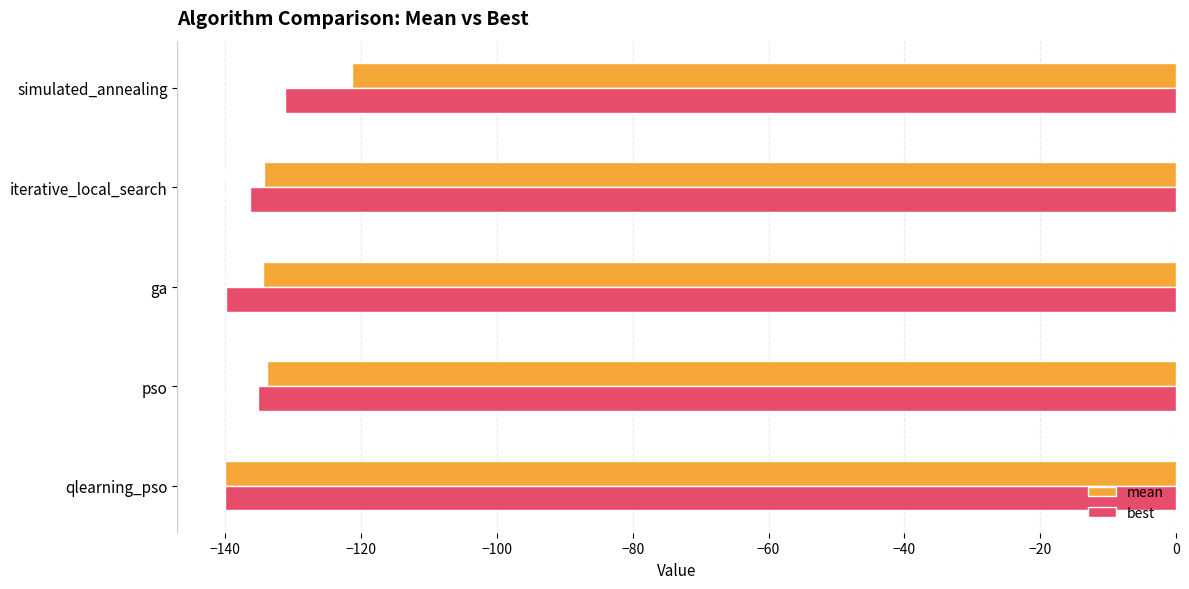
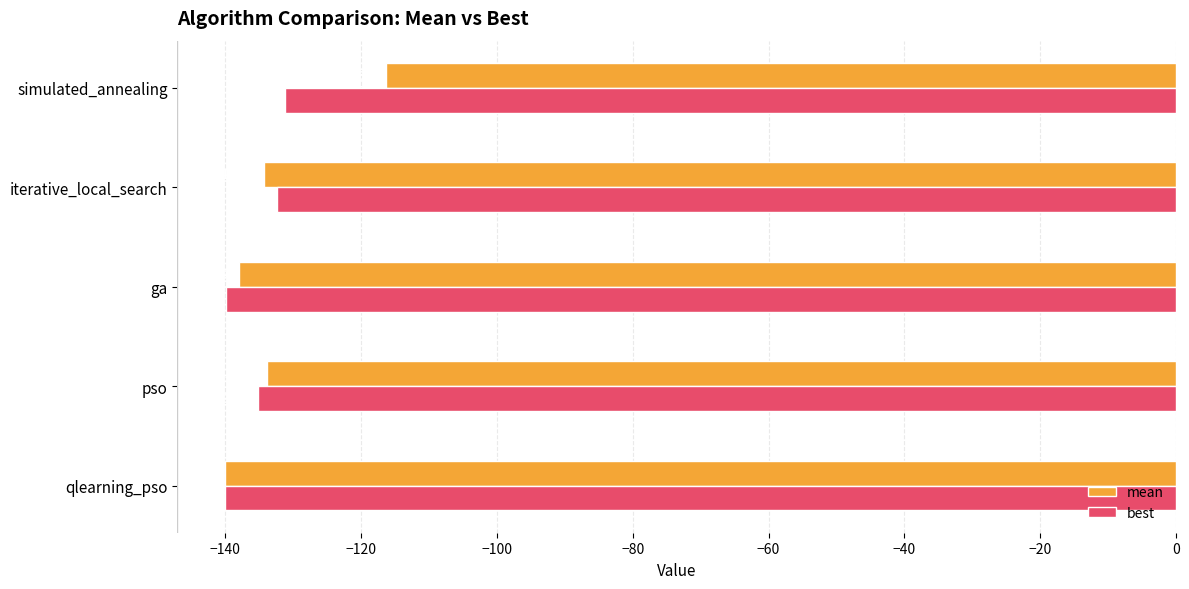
  {
    "mean": {
-     "simulated_annealing": -121,
+     "simulated_annealing": -116,
      "iterative_local_search": -134,
-     "ga": -134,
+     "ga": -138,
      "pso": -134,
      "qlearning_pso": -140
    },
    "best": {
      "simulated_annealing": -131,
-     "iterative_local_search": -136,
+     "iterative_local_search": -132,
      "ga": -140,
      "pso": -135,
      "qlearning_pso": -140
    }
  }
